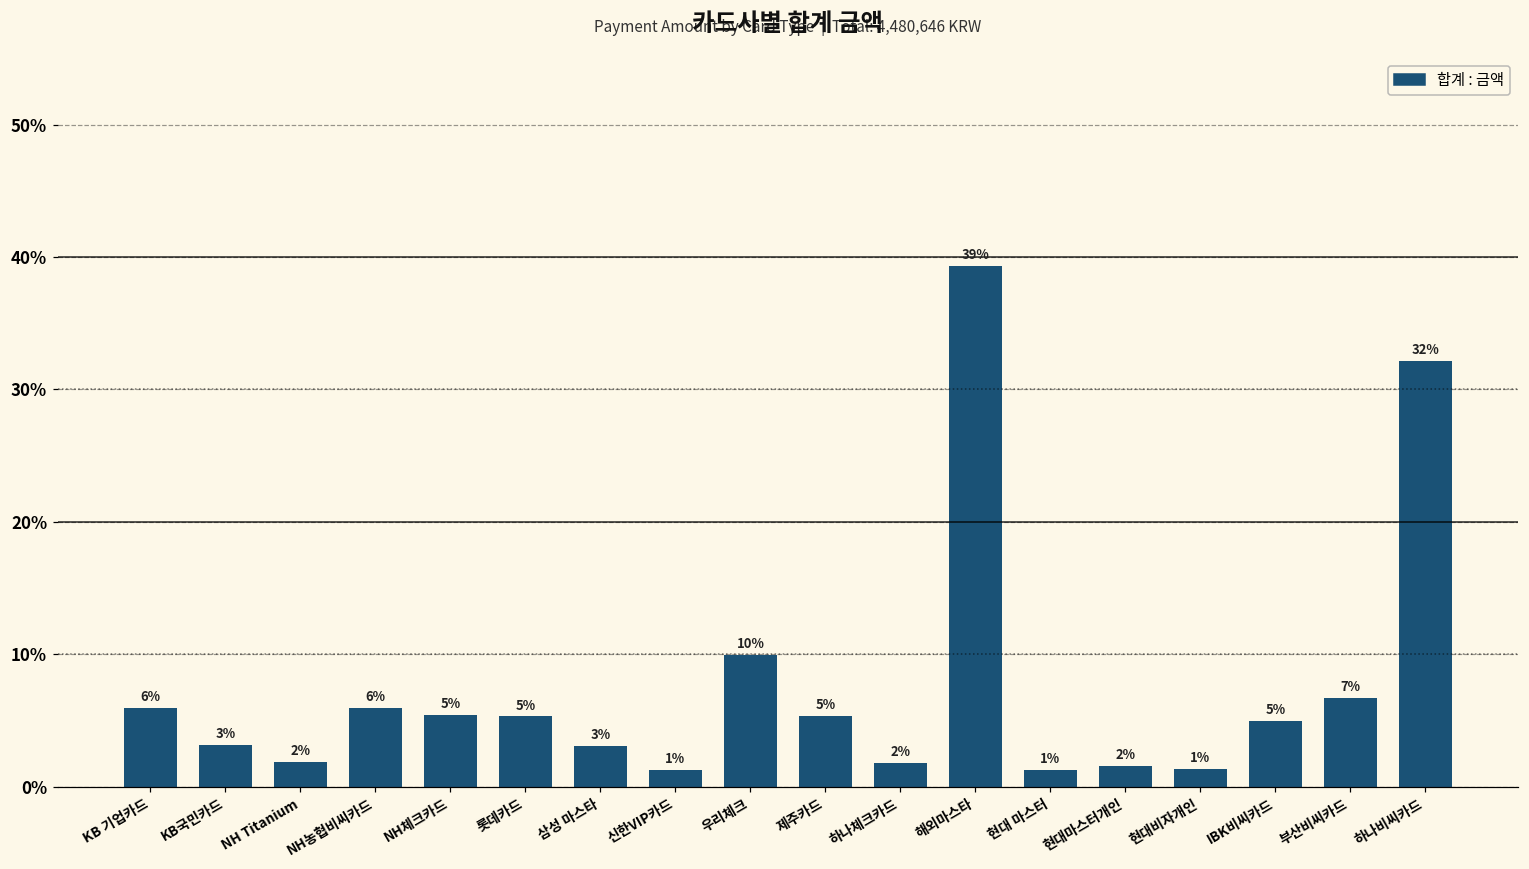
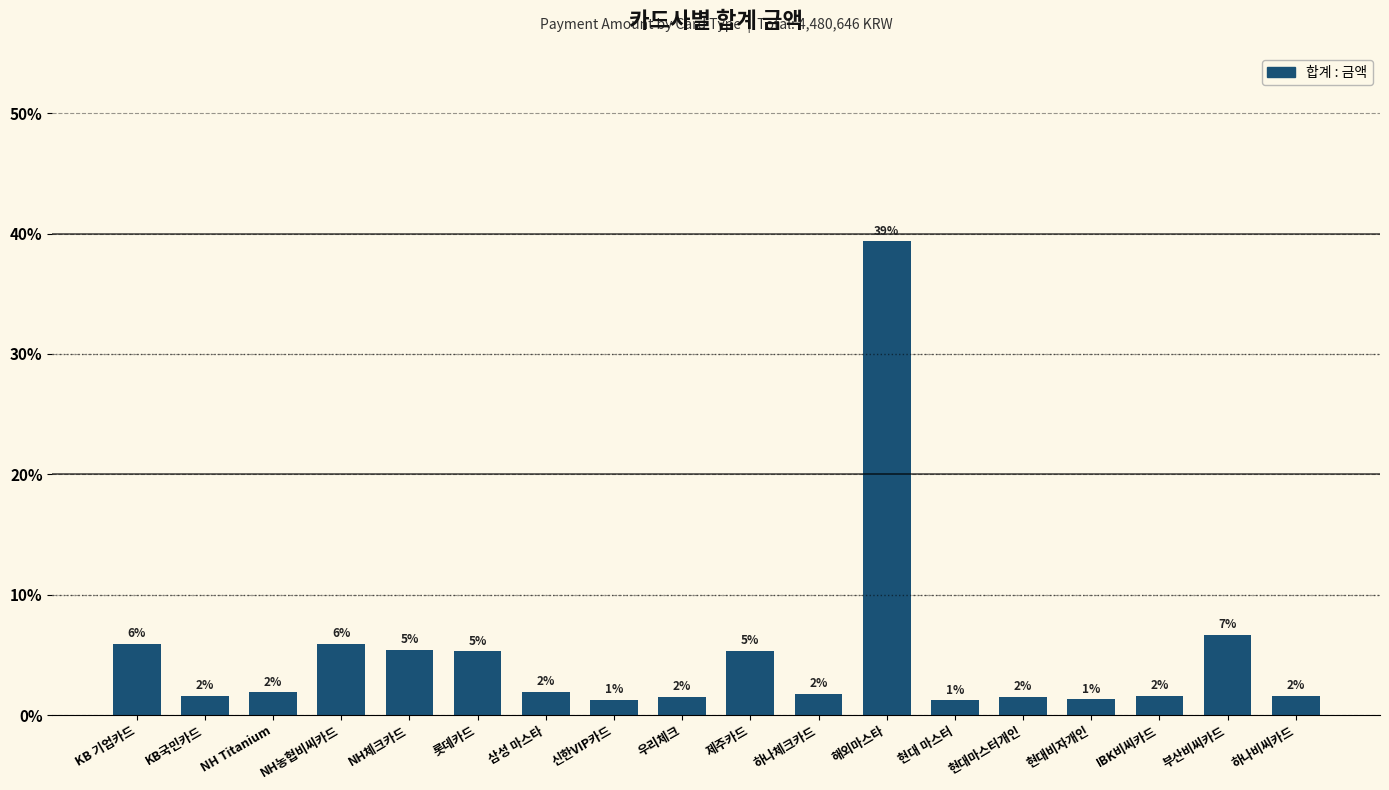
  {
    "KB 기업카드": "6%",
-   "KB국민카드": "3%",
+   "KB국민카드": "2%",
    "NH Titanium": "2%",
    "NH농협비씨카드": "6%",
    "NH체크카드": "5%",
    "롯데카드": "5%",
-   "삼성 마스타": "3%",
+   "삼성 마스타": "2%",
    "신한VIP카드": "1%",
-   "우리체크": "10%",
+   "우리체크": "2%",
    "제주카드": "5%",
    "하나체크카드": "2%",
    "해외마스타": "39%",
    "현대 마스터": "1%",
    "현대마스터개인": "2%",
    "현대비자개인": "1%",
-   "IBK비씨카드": "5%",
+   "IBK비씨카드": "2%",
    "부산비씨카드": "7%",
-   "하나비씨카드": "32%"
+   "하나비씨카드": "2%"
  }
